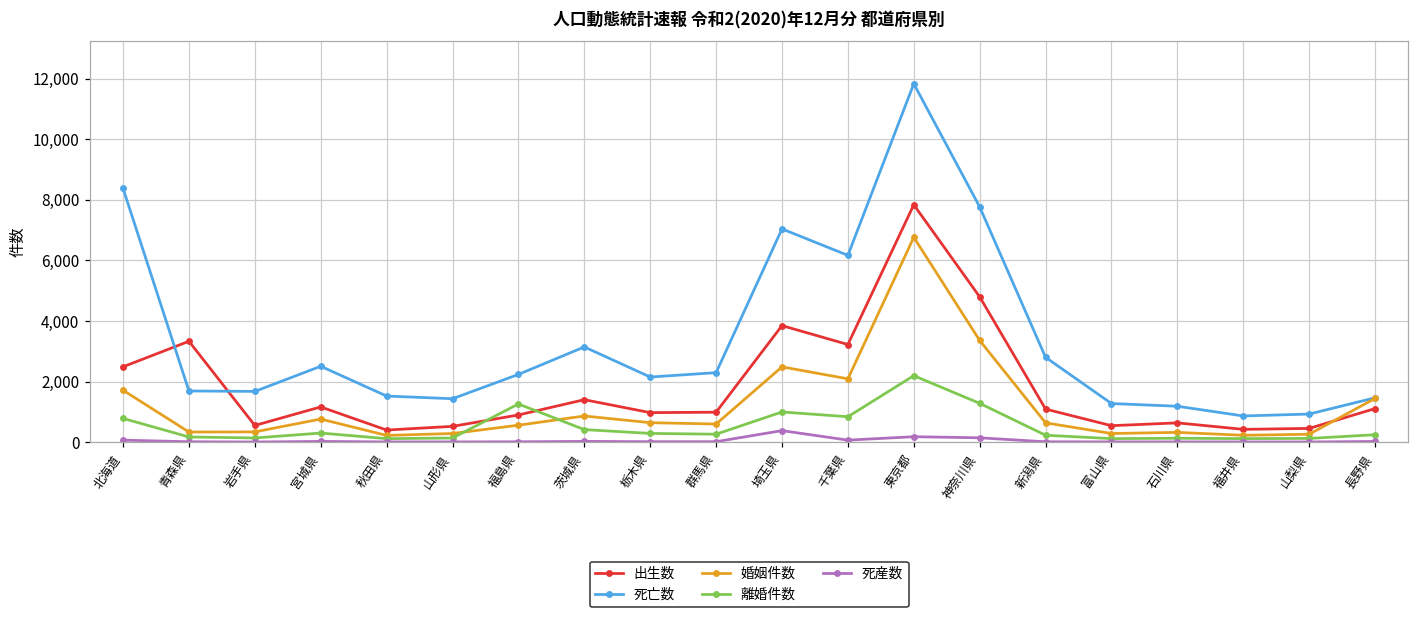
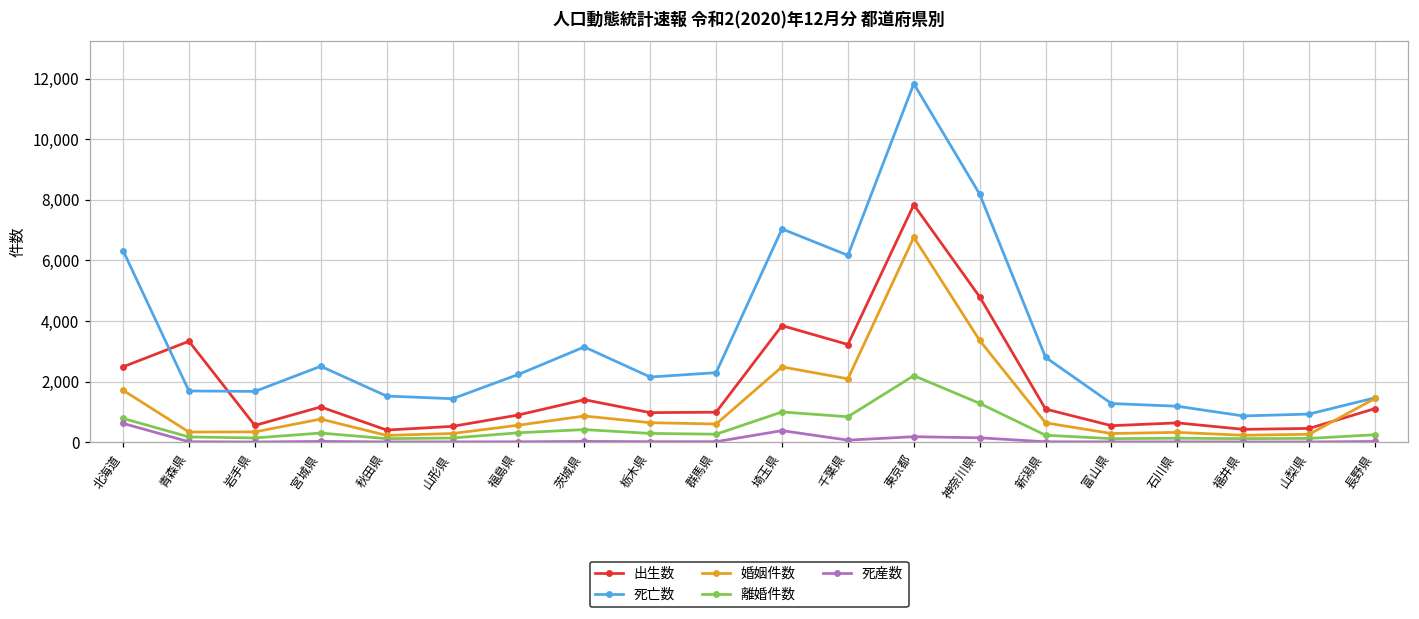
  {
    "出生数": {
      "北海道": "2,500",
      "青森県": "3,300",
      "岩手県": "600",
      "宮城県": "1,200",
      "秋田県": "400",
      "山形県": "500",
      "福島県": "900",
      "茨城県": "1,400",
      "栃木県": "1,000",
      "群馬県": "1,000",
      "埼玉県": "3,800",
      "千葉県": "3,200",
      "東京都": "7,800",
      "神奈川県": "4,800",
      "新潟県": "1,100",
      "富山県": "500",
      "石川県": "600",
      "福井県": "400",
      "山梨県": "500",
      "長野県": "1,100"
    },
    "死亡数": {
-     "北海道": "8,400",
+     "北海道": "6,300",
      "青森県": "1,700",
      "岩手県": "1,700",
      "宮城県": "2,500",
      "秋田県": "1,500",
      "山形県": "1,400",
      "福島県": "2,200",
      "茨城県": "3,100",
      "栃木県": "2,200",
      "群馬県": "2,300",
      "埼玉県": "7,000",
      "千葉県": "6,200",
      "東京都": "11,800",
-     "神奈川県": "7,800",
+     "神奈川県": "8,200",
      "新潟県": "2,800",
      "富山県": "1,300",
      "石川県": "1,200",
      "福井県": "900",
      "山梨県": "900"
    },
    "婚姻件数": {
      "北海道": "1,700",
      "青森県": "300",
      "岩手県": "300",
      "宮城県": "800",
      "秋田県": "200",
      "山形県": "300",
      "福島県": "600",
      "茨城県": "900",
      "栃木県": "600",
      "群馬県": "600",
      "埼玉県": "2,500",
      "千葉県": "2,100",
      "東京都": "6,800",
      "神奈川県": "3,400",
      "新潟県": "600",
      "富山県": "300",
      "石川県": "300",
      "福井県": "200",
      "山梨県": "300"
    },
    "離婚件数": {
      "北海道": "800",
      "青森県": "200",
      "岩手県": "100",
      "宮城県": "300",
      "秋田県": "100",
      "山形県": "100",
-     "福島県": "1,300",
+     "福島県": "300",
      "茨城県": "400",
      "栃木県": "300",
      "群馬県": "300",
      "埼玉県": "1,000",
      "千葉県": "800",
      "東京都": "2,200",
      "神奈川県": "1,300",
      "新潟県": "200",
      "富山県": "100",
      "石川県": "100",
      "福井県": "100",
      "山梨県": "100",
      "長野県": "200"
    },
    "死産数": {
-     "北海道": "100",
+     "北海道": "600",
      "青森県": "0",
      "岩手県": "0",
      "宮城県": "0",
      "秋田県": "0",
      "山形県": "0",
      "福島県": "0",
      "茨城県": "0",
      "栃木県": "0",
      "群馬県": "0",
      "埼玉県": "400",
      "千葉県": "100",
      "東京都": "200",
      "神奈川県": "100",
      "新潟県": "0",
      "富山県": "0",
      "石川県": "0",
      "福井県": "0",
      "山梨県": "0",
      "長野県": "0"
    }
  }
